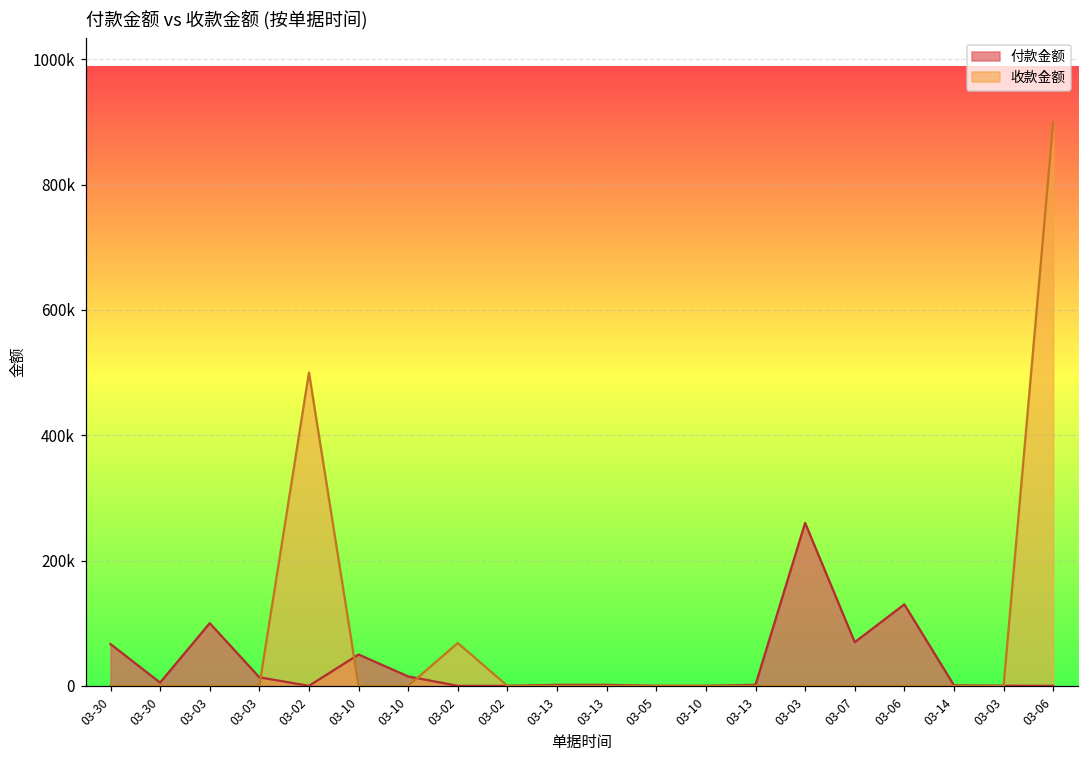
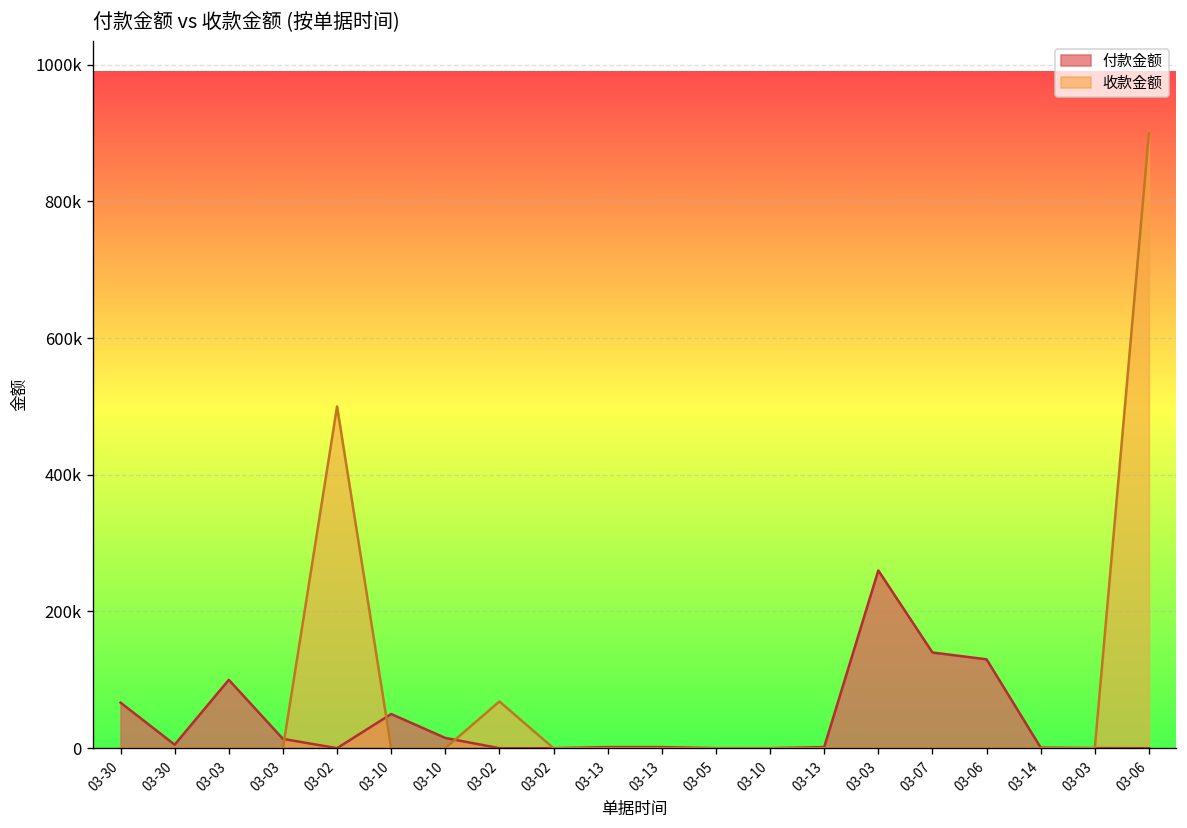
  {
    "付款金额": {
-     "03-07": 70000
+     "03-07": 140000
    },
    "收款金额": {
      "03-07": 0
    }
  }
